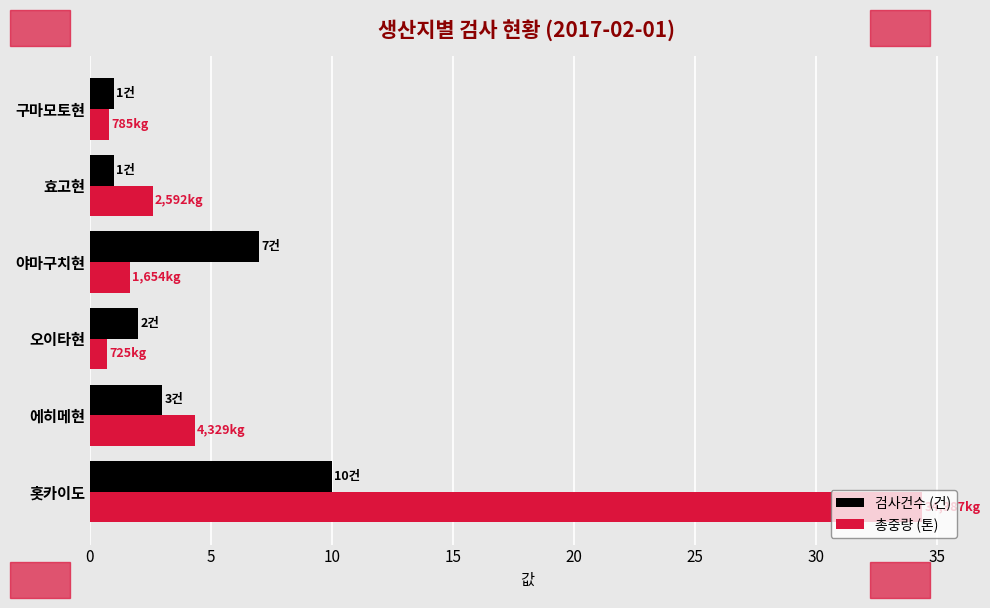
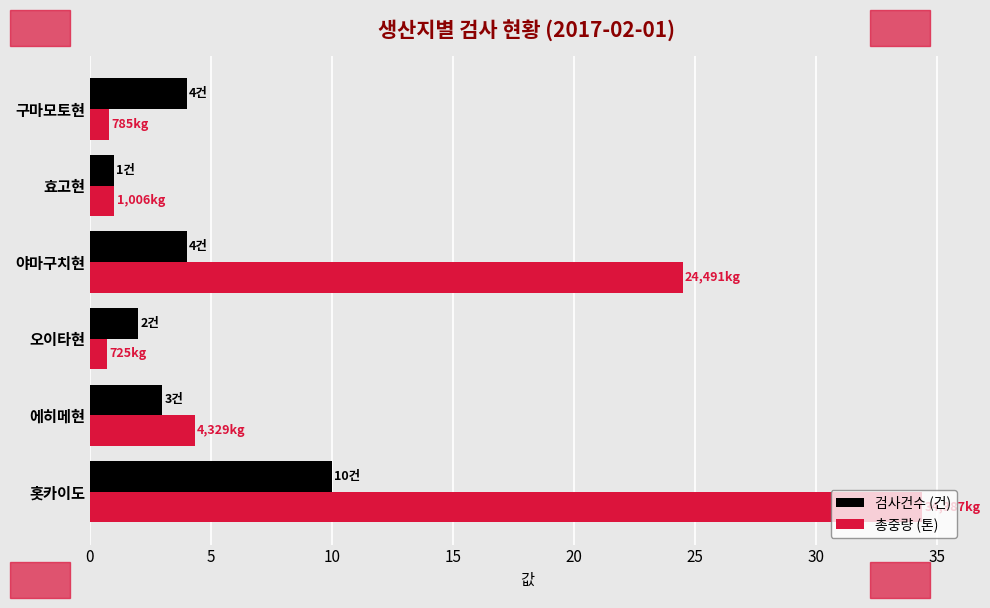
  {
    "검사건수 (건)": {
-     "구마모토현": "1건",
+     "구마모토현": "4건",
      "효고현": "1건",
-     "야마구치현": "7건",
+     "야마구치현": "4건",
      "오이타현": "2건",
      "에히메현": "3건",
      "홋카이도": "10건"
    },
    "총중량 (톤)": {
-     "효고현": "2,592",
-     "야마구치현": "1,654"
+     "효고현": "1,006",
+     "야마구치현": "24,491"
    }
  }
